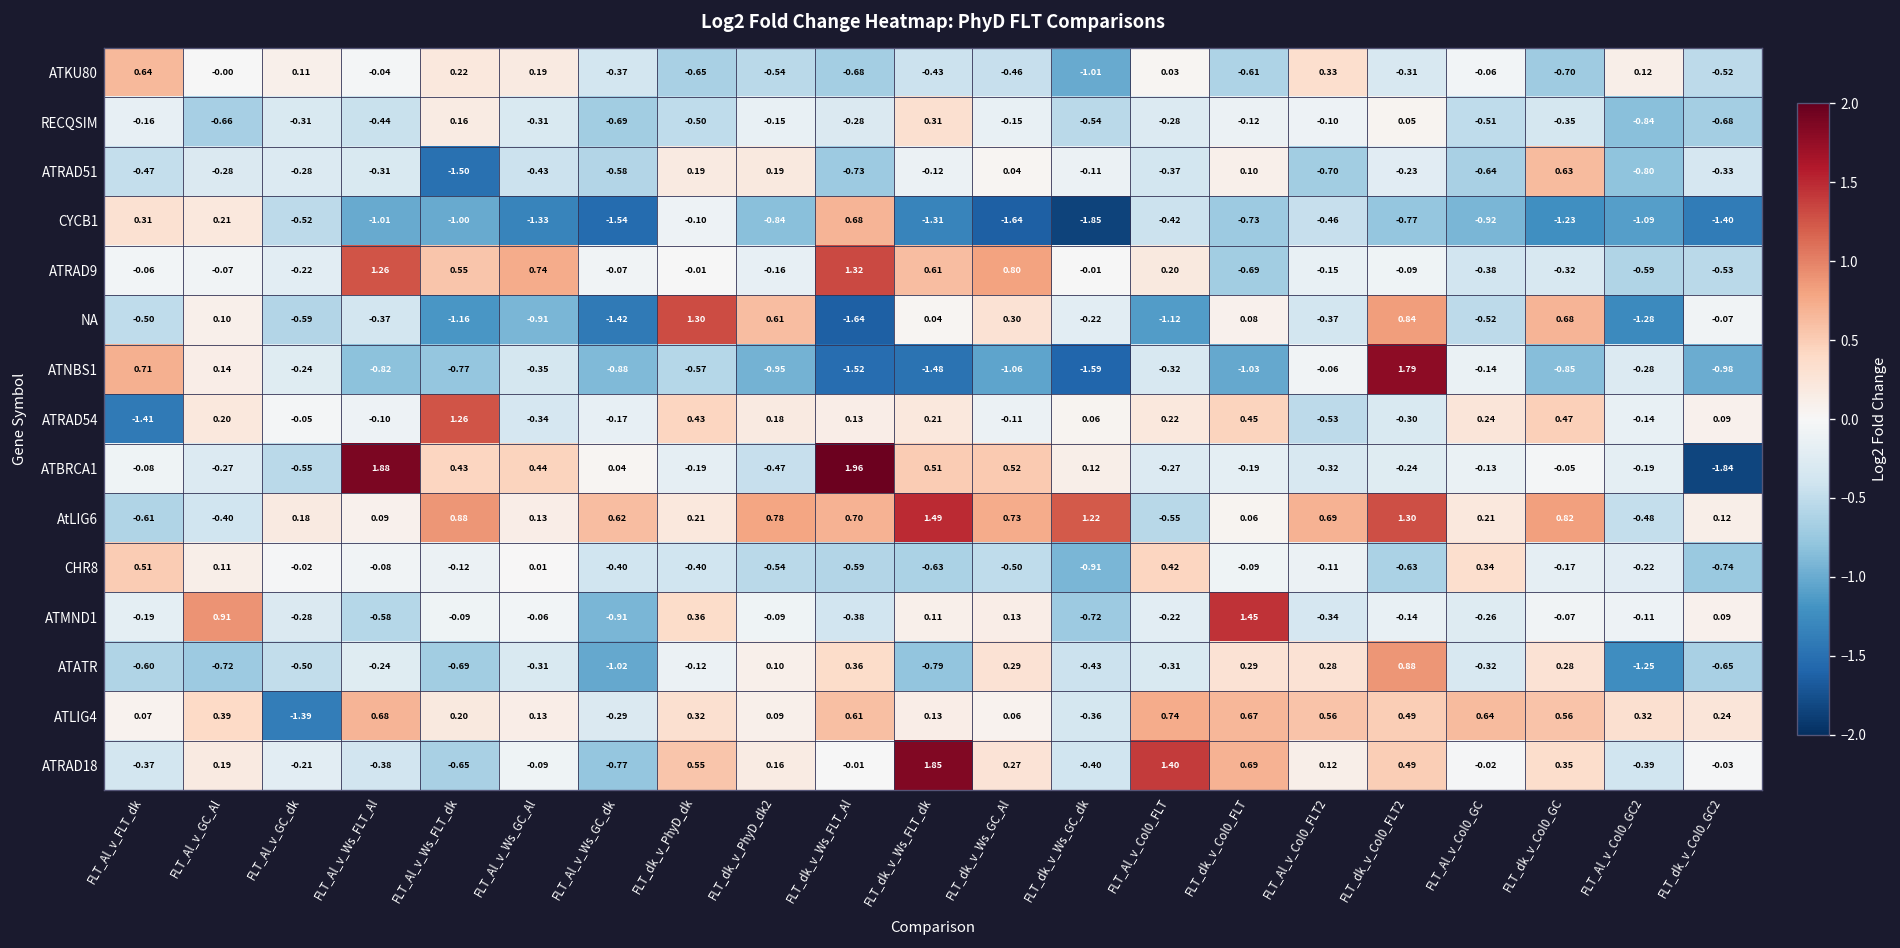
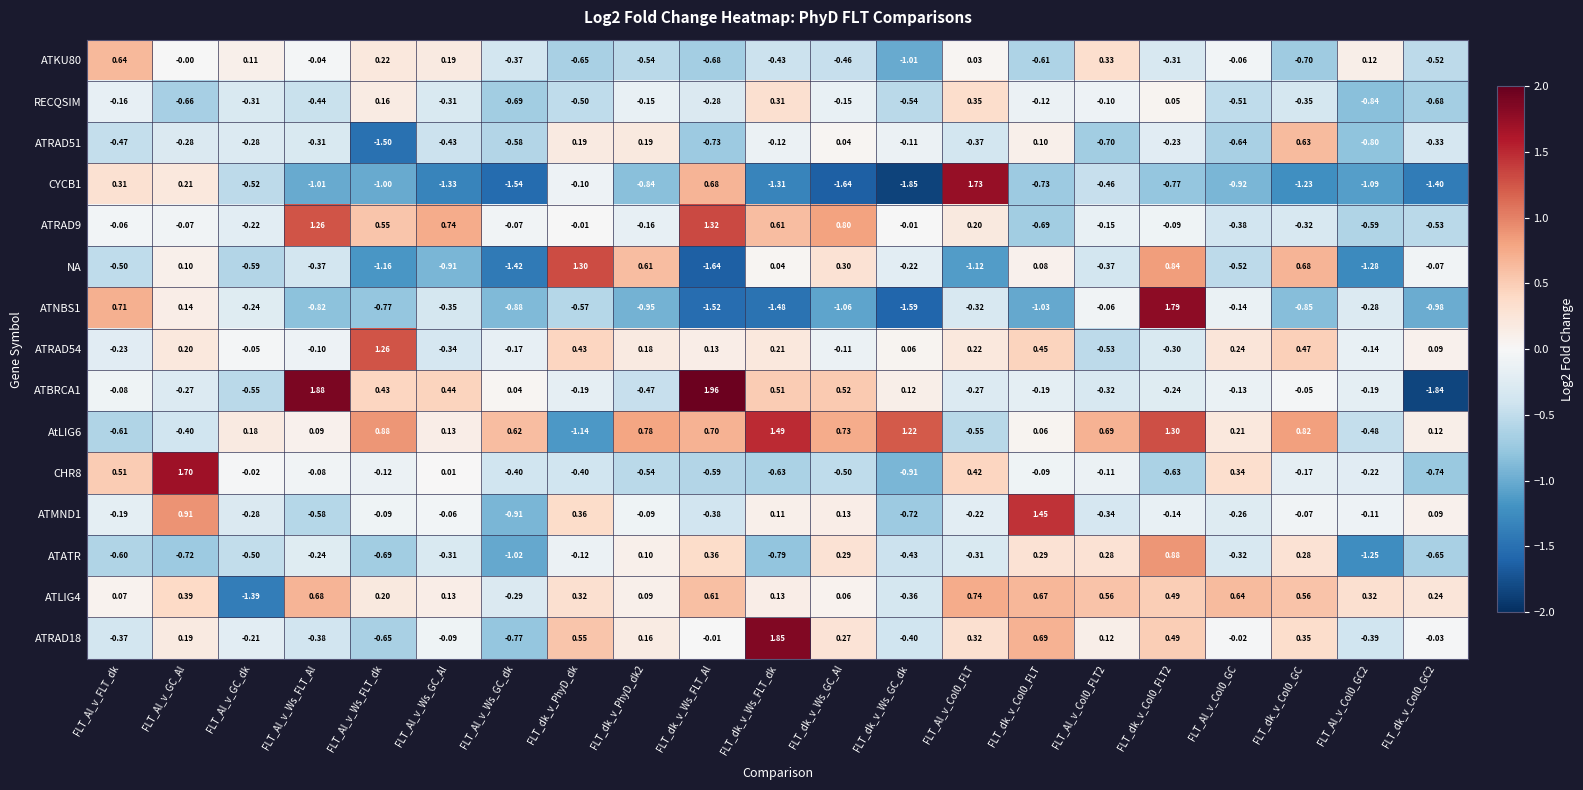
  {
    "RECQSIM": {
      "FLT_Al_v_FLT_dk": -0.16,
      "FLT_Al_v_GC_Al": -0.66,
      "FLT_Al_v_GC_dk": -0.31,
      "FLT_Al_v_Ws_FLT_Al": -0.44,
      "FLT_Al_v_Ws_FLT_dk": 0.16,
      "FLT_Al_v_Ws_GC_Al": -0.31,
      "FLT_Al_v_Ws_GC_dk": -0.69,
      "FLT_dk_v_PhyD_dk": -0.50,
      "FLT_dk_v_PhyD_dk2": -0.15,
      "FLT_dk_v_Ws_FLT_Al": -0.28,
      "FLT_dk_v_Ws_FLT_dk": 0.31,
      "FLT_dk_v_Ws_GC_Al": -0.15,
      "FLT_dk_v_Ws_GC_dk": -0.54,
-     "FLT_Al_v_Col0_FLT": -0.28,
+     "FLT_Al_v_Col0_FLT": 0.35,
      "FLT_dk_v_Col0_FLT": -0.12,
      "FLT_Al_v_Col0_FLT2": -0.10,
      "FLT_dk_v_Col0_FLT2": 0.05,
      "FLT_Al_v_Col0_GC": -0.51,
      "FLT_dk_v_Col0_GC": -0.35,
      "FLT_Al_v_Col0_GC2": -0.84,
      "FLT_dk_v_Col0_GC2": -0.68
    },
    "CYCB1": {
      "FLT_Al_v_FLT_dk": 0.31,
      "FLT_Al_v_GC_Al": 0.21,
      "FLT_Al_v_GC_dk": -0.52,
      "FLT_Al_v_Ws_FLT_Al": -1.01,
      "FLT_Al_v_Ws_FLT_dk": -1.00,
      "FLT_Al_v_Ws_GC_Al": -1.33,
      "FLT_Al_v_Ws_GC_dk": -1.54,
      "FLT_dk_v_PhyD_dk": -0.10,
      "FLT_dk_v_PhyD_dk2": -0.84,
      "FLT_dk_v_Ws_FLT_Al": 0.68,
      "FLT_dk_v_Ws_FLT_dk": -1.31,
      "FLT_dk_v_Ws_GC_Al": -1.64,
      "FLT_dk_v_Ws_GC_dk": -1.85,
-     "FLT_Al_v_Col0_FLT": -0.42,
+     "FLT_Al_v_Col0_FLT": 1.73,
      "FLT_dk_v_Col0_FLT": -0.73,
      "FLT_Al_v_Col0_FLT2": -0.46,
      "FLT_dk_v_Col0_FLT2": -0.77,
      "FLT_Al_v_Col0_GC": -0.92,
      "FLT_dk_v_Col0_GC": -1.23,
      "FLT_Al_v_Col0_GC2": -1.09,
      "FLT_dk_v_Col0_GC2": -1.40
    },
    "ATRAD54": {
-     "FLT_Al_v_FLT_dk": -1.41,
+     "FLT_Al_v_FLT_dk": -0.23,
      "FLT_Al_v_GC_Al": 0.20,
      "FLT_Al_v_GC_dk": -0.05,
      "FLT_Al_v_Ws_FLT_Al": -0.10,
      "FLT_Al_v_Ws_FLT_dk": 1.26,
      "FLT_Al_v_Ws_GC_Al": -0.34,
      "FLT_Al_v_Ws_GC_dk": -0.17,
      "FLT_dk_v_PhyD_dk": 0.43,
      "FLT_dk_v_PhyD_dk2": 0.18,
      "FLT_dk_v_Ws_FLT_Al": 0.13,
      "FLT_dk_v_Ws_FLT_dk": 0.21,
      "FLT_dk_v_Ws_GC_Al": -0.11,
      "FLT_dk_v_Ws_GC_dk": 0.06,
      "FLT_Al_v_Col0_FLT": 0.22,
      "FLT_dk_v_Col0_FLT": 0.45,
      "FLT_Al_v_Col0_FLT2": -0.53,
      "FLT_dk_v_Col0_FLT2": -0.30,
      "FLT_Al_v_Col0_GC": 0.24,
      "FLT_dk_v_Col0_GC": 0.47,
      "FLT_Al_v_Col0_GC2": -0.14,
      "FLT_dk_v_Col0_GC2": 0.09
    },
    "AtLIG6": {
      "FLT_Al_v_FLT_dk": -0.61,
      "FLT_Al_v_GC_Al": -0.40,
      "FLT_Al_v_GC_dk": 0.18,
      "FLT_Al_v_Ws_FLT_Al": 0.09,
      "FLT_Al_v_Ws_FLT_dk": 0.88,
      "FLT_Al_v_Ws_GC_Al": 0.13,
      "FLT_Al_v_Ws_GC_dk": 0.62,
-     "FLT_dk_v_PhyD_dk": 0.21,
+     "FLT_dk_v_PhyD_dk": -1.14,
      "FLT_dk_v_PhyD_dk2": 0.78,
      "FLT_dk_v_Ws_FLT_Al": 0.70,
      "FLT_dk_v_Ws_FLT_dk": 1.49,
      "FLT_dk_v_Ws_GC_Al": 0.73,
      "FLT_dk_v_Ws_GC_dk": 1.22,
      "FLT_Al_v_Col0_FLT": -0.55,
      "FLT_dk_v_Col0_FLT": 0.06,
      "FLT_Al_v_Col0_FLT2": 0.69,
      "FLT_dk_v_Col0_FLT2": 1.30,
      "FLT_Al_v_Col0_GC": 0.21,
      "FLT_dk_v_Col0_GC": 0.82,
      "FLT_Al_v_Col0_GC2": -0.48,
      "FLT_dk_v_Col0_GC2": 0.12
    },
    "CHR8": {
      "FLT_Al_v_FLT_dk": 0.51,
-     "FLT_Al_v_GC_Al": 0.11,
+     "FLT_Al_v_GC_Al": 1.70,
      "FLT_Al_v_GC_dk": -0.02,
      "FLT_Al_v_Ws_FLT_Al": -0.08,
      "FLT_Al_v_Ws_FLT_dk": -0.12,
      "FLT_Al_v_Ws_GC_Al": 0.01,
      "FLT_Al_v_Ws_GC_dk": -0.40,
      "FLT_dk_v_PhyD_dk": -0.40,
      "FLT_dk_v_PhyD_dk2": -0.54,
      "FLT_dk_v_Ws_FLT_Al": -0.59,
      "FLT_dk_v_Ws_FLT_dk": -0.63,
      "FLT_dk_v_Ws_GC_Al": -0.50,
      "FLT_dk_v_Ws_GC_dk": -0.91,
      "FLT_Al_v_Col0_FLT": 0.42,
      "FLT_dk_v_Col0_FLT": -0.09,
      "FLT_Al_v_Col0_FLT2": -0.11,
      "FLT_dk_v_Col0_FLT2": -0.63,
      "FLT_Al_v_Col0_GC": 0.34,
      "FLT_dk_v_Col0_GC": -0.17,
      "FLT_Al_v_Col0_GC2": -0.22,
      "FLT_dk_v_Col0_GC2": -0.74
    },
    "ATRAD18": {
      "FLT_Al_v_FLT_dk": -0.37,
      "FLT_Al_v_GC_Al": 0.19,
      "FLT_Al_v_GC_dk": -0.21,
      "FLT_Al_v_Ws_FLT_Al": -0.38,
      "FLT_Al_v_Ws_FLT_dk": -0.65,
      "FLT_Al_v_Ws_GC_Al": -0.09,
      "FLT_Al_v_Ws_GC_dk": -0.77,
      "FLT_dk_v_PhyD_dk": 0.55,
      "FLT_dk_v_PhyD_dk2": 0.16,
      "FLT_dk_v_Ws_FLT_Al": -0.01,
      "FLT_dk_v_Ws_FLT_dk": 1.85,
      "FLT_dk_v_Ws_GC_Al": 0.27,
      "FLT_dk_v_Ws_GC_dk": -0.40,
-     "FLT_Al_v_Col0_FLT": 1.40,
+     "FLT_Al_v_Col0_FLT": 0.32,
      "FLT_dk_v_Col0_FLT": 0.69,
      "FLT_Al_v_Col0_FLT2": 0.12,
      "FLT_dk_v_Col0_FLT2": 0.49,
      "FLT_Al_v_Col0_GC": -0.02,
      "FLT_dk_v_Col0_GC": 0.35,
      "FLT_Al_v_Col0_GC2": -0.39,
      "FLT_dk_v_Col0_GC2": -0.03
    }
  }
